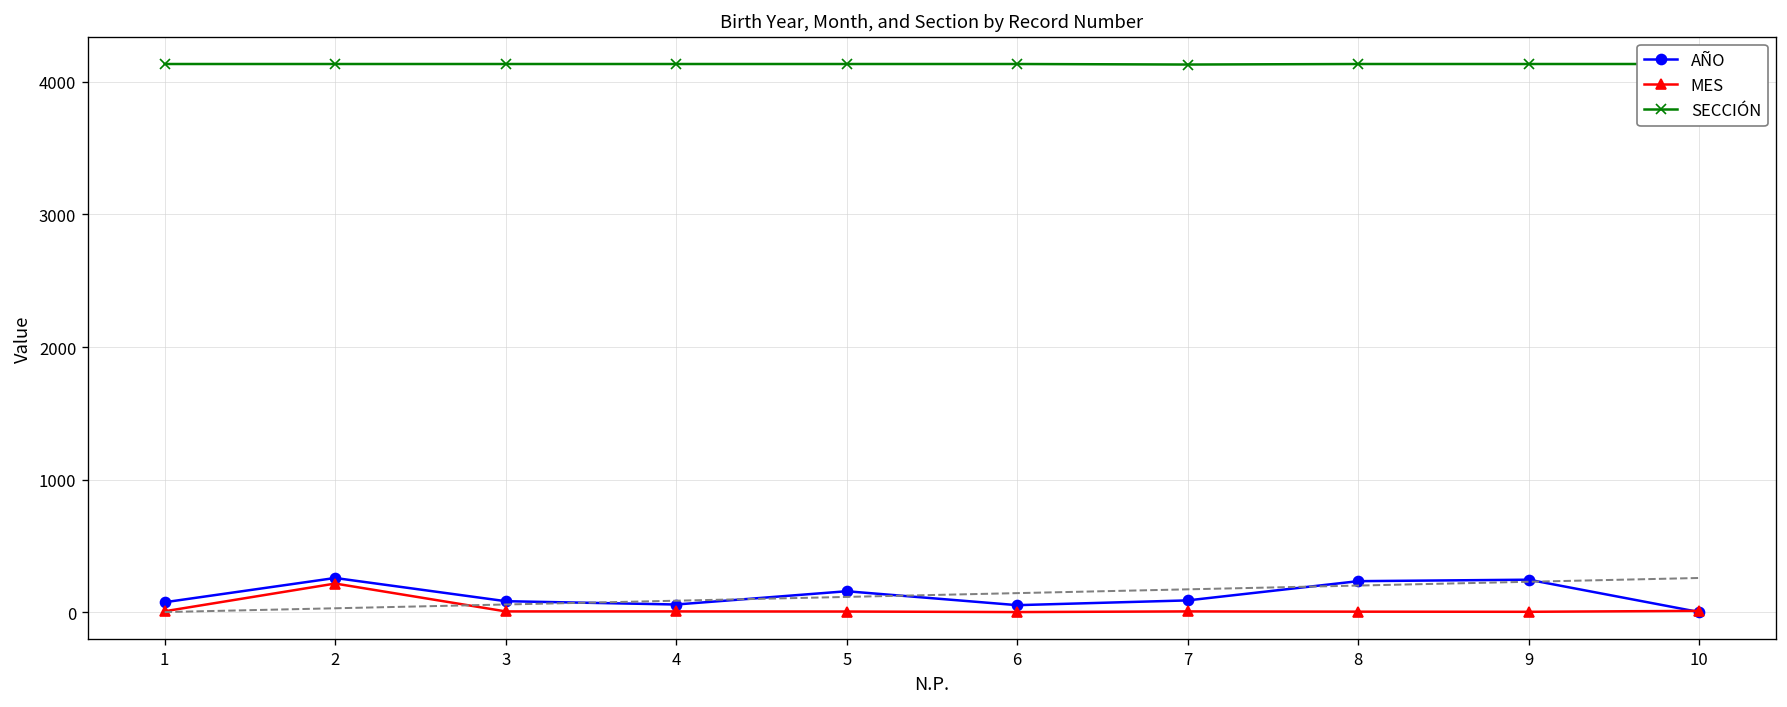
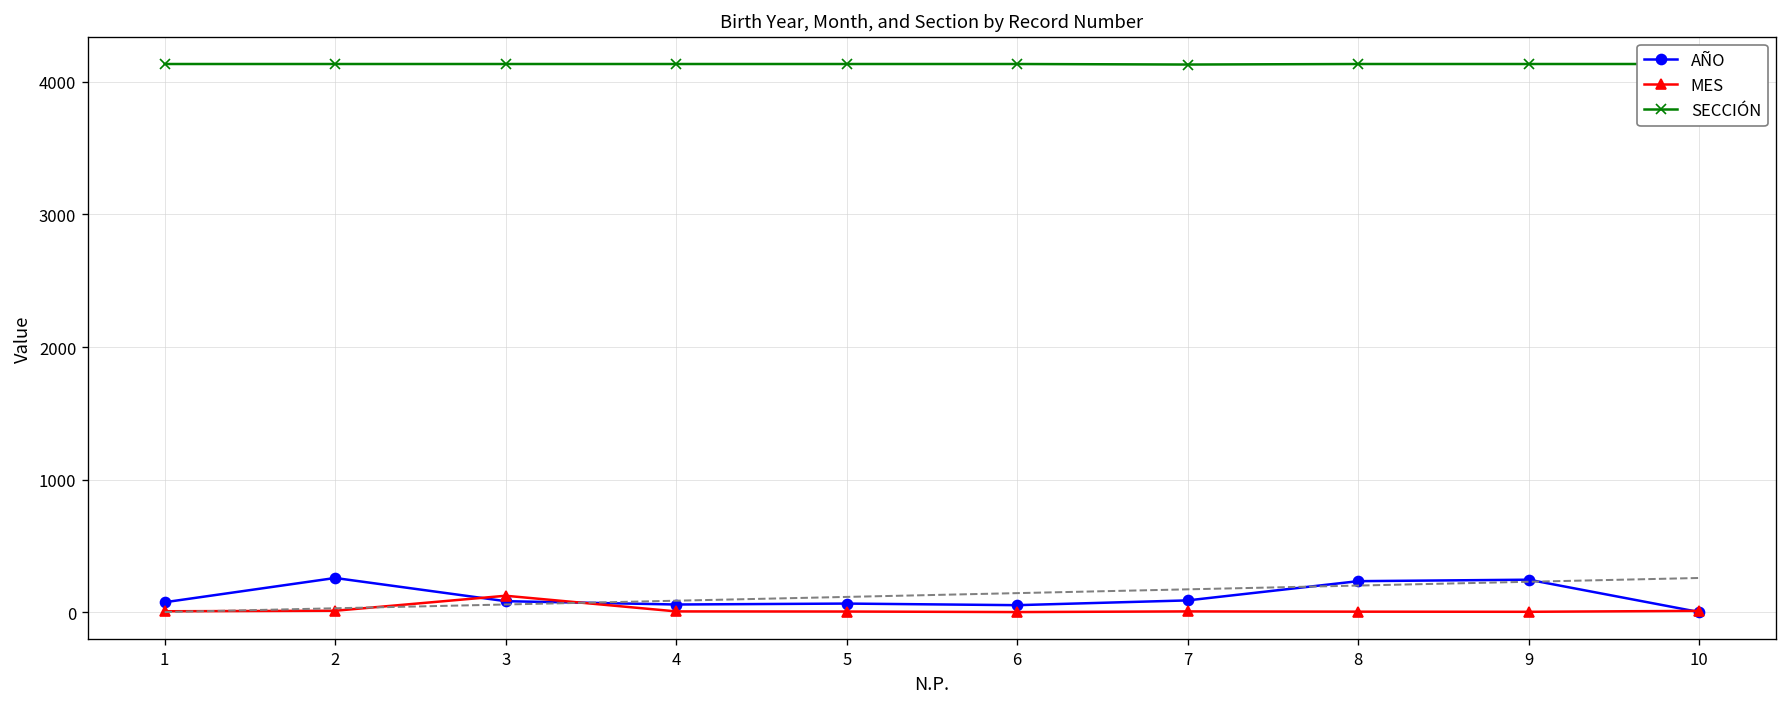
  {
    "AÑO": {
      "1": 80,
      "2": 260,
      "3": 80,
      "4": 60,
-     "5": 160,
+     "5": 70,
      "6": 50,
      "7": 90,
      "8": 240,
      "9": 250
    },
    "MES": {
-     "2": 220,
-     "3": 10,
+     "2": 10,
+     "3": 130,
      "4": 10,
      "5": 10,
      "6": 0,
      "7": 10,
      "8": 10,
      "9": 0
    },
    "SECCIÓN": {
      "1": 4130,
      "2": 4130,
      "3": 4130,
      "4": 4130,
      "5": 4130,
      "6": 4130,
      "7": 4130,
      "8": 4130,
      "9": 4130
    }
  }
